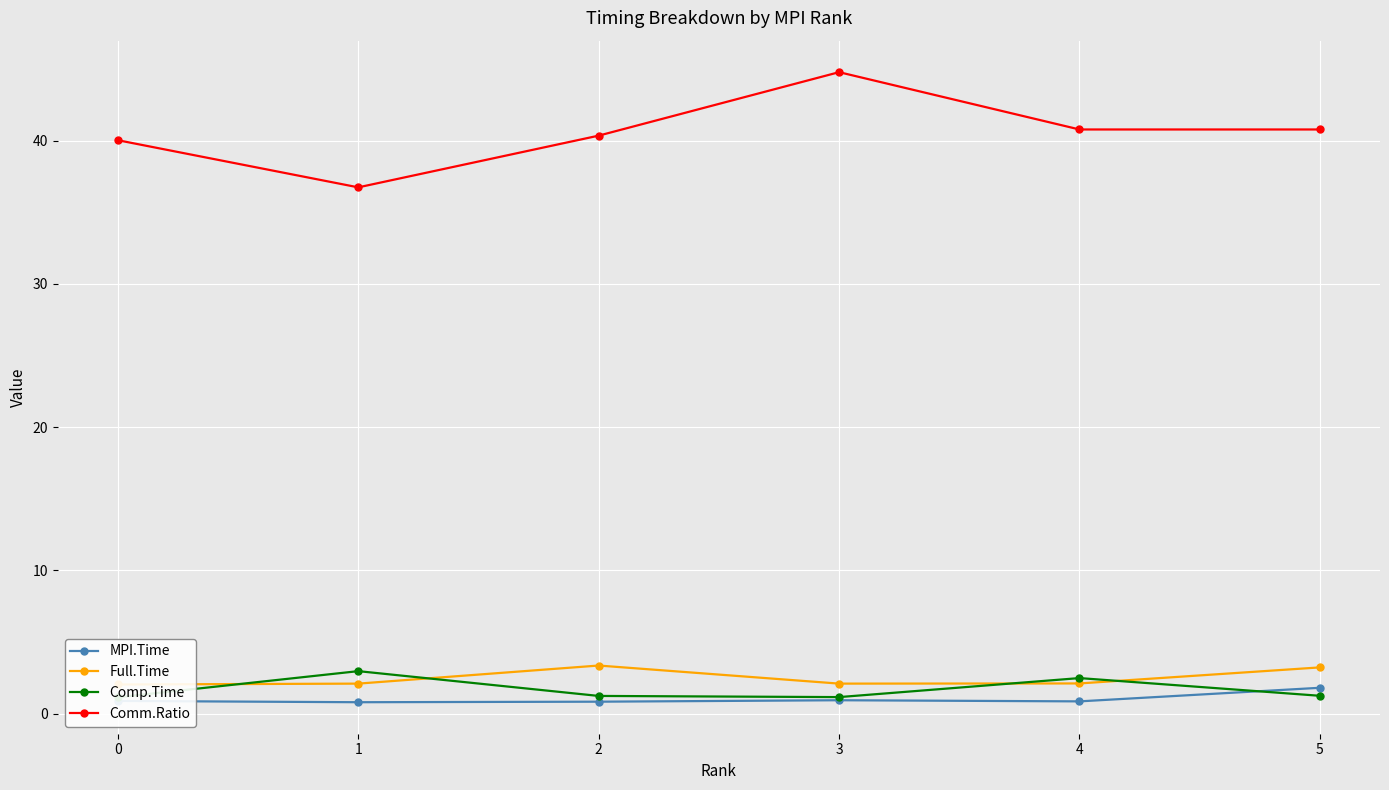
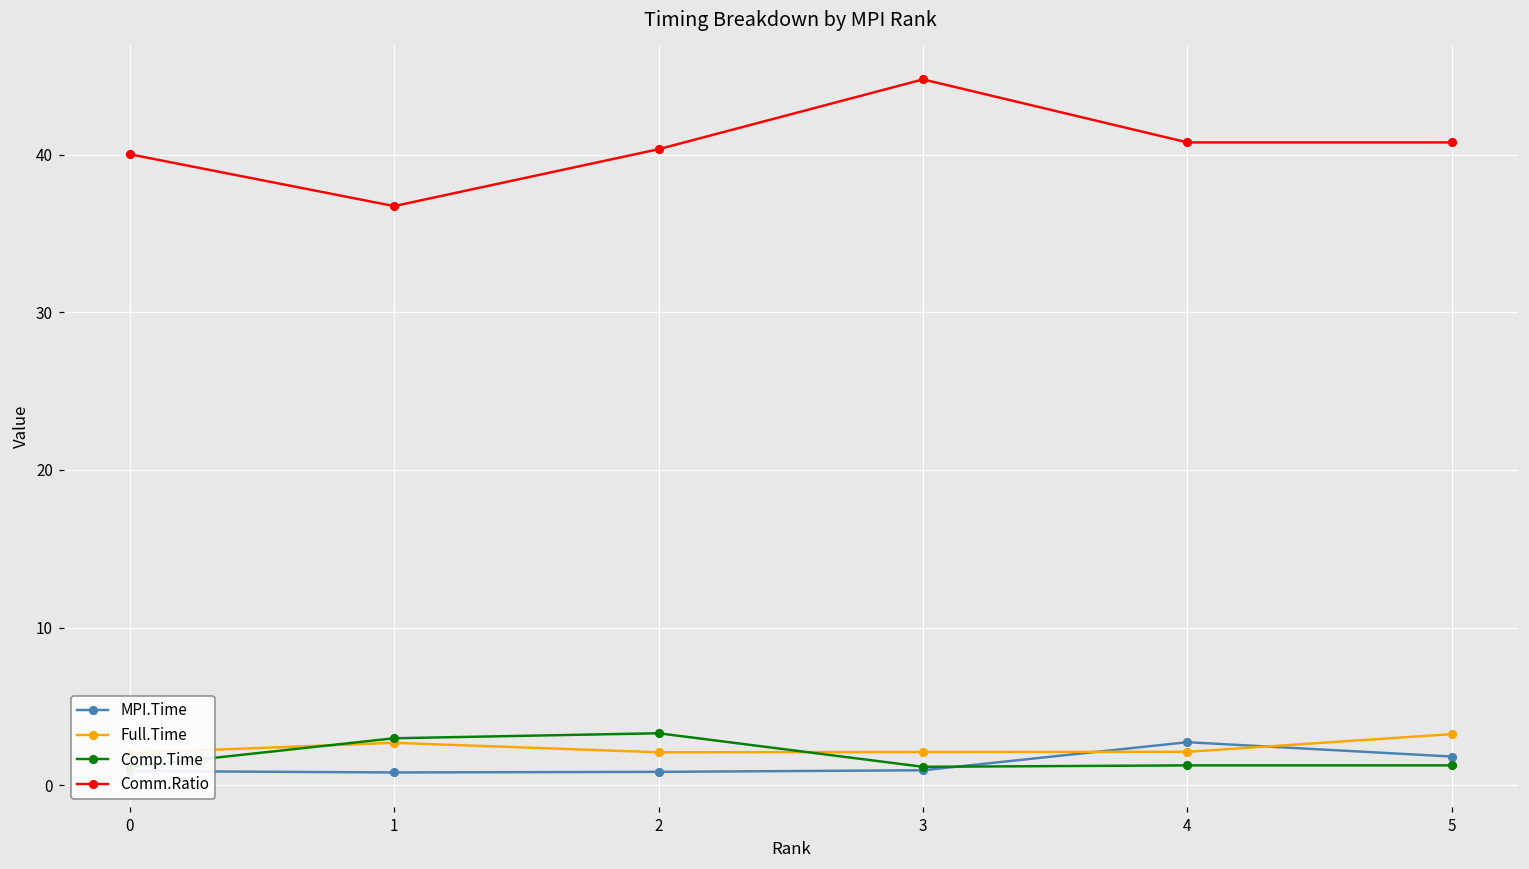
  {
    "MPI.Time": {
      "1": 0.8,
      "2": 0.8,
      "3": 0.9,
-     "4": 0.9,
+     "4": 2.7,
      "5": 1.8
    },
    "Full.Time": {
-     "1": 2.1,
-     "2": 3.4,
+     "1": 2.7,
+     "2": 2.1,
      "3": 2.1,
      "4": 2.1,
      "5": 3.2
    },
    "Comp.Time": {
      "1": 3.0,
-     "2": 1.2,
+     "2": 3.3,
      "3": 1.2,
-     "4": 2.5,
+     "4": 1.3,
      "5": 1.3
    },
    "Comm.Ratio": {
      "0": 40.0,
      "1": 36.7,
      "2": 40.4,
      "3": 44.8,
      "4": 40.8,
      "5": 40.8
    }
  }
